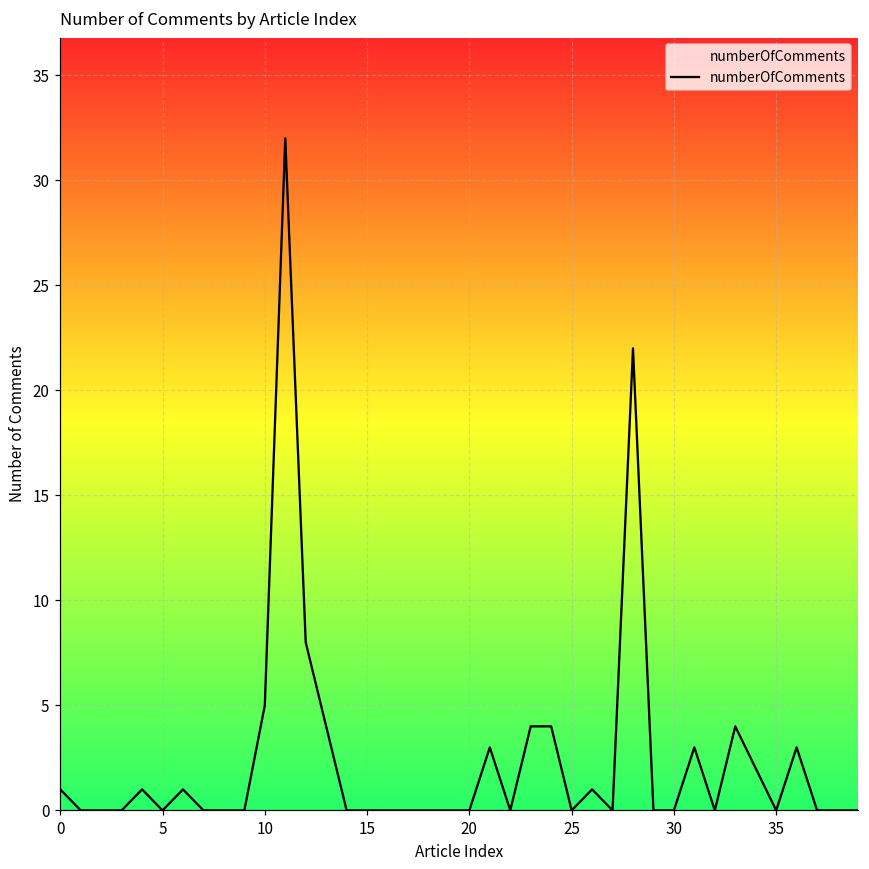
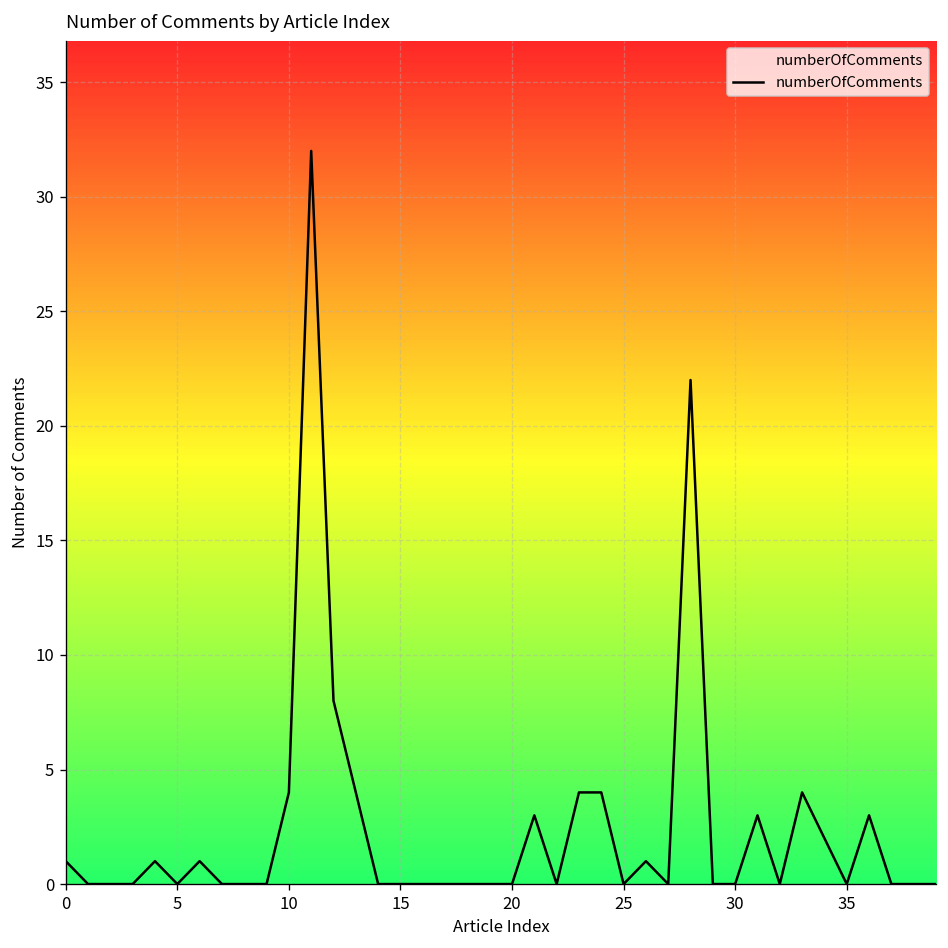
  {
    "0": 1,
    "5": 0,
-   "10": 5,
+   "10": 4,
    "15": 0,
    "20": 0,
    "25": 0,
    "30": 0,
    "35": 0
  }
